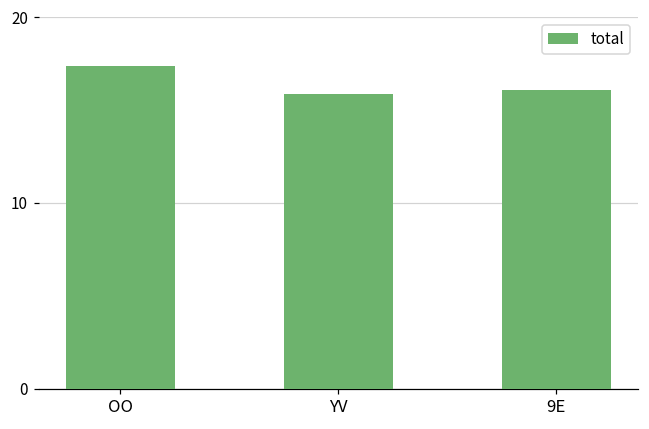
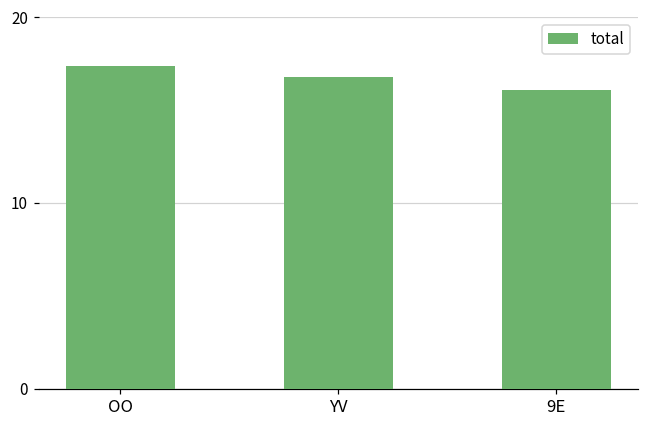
  {
    "OO": 17.3,
-   "YV": 15.9,
+   "YV": 16.8,
    "9E": 16.1
  }
